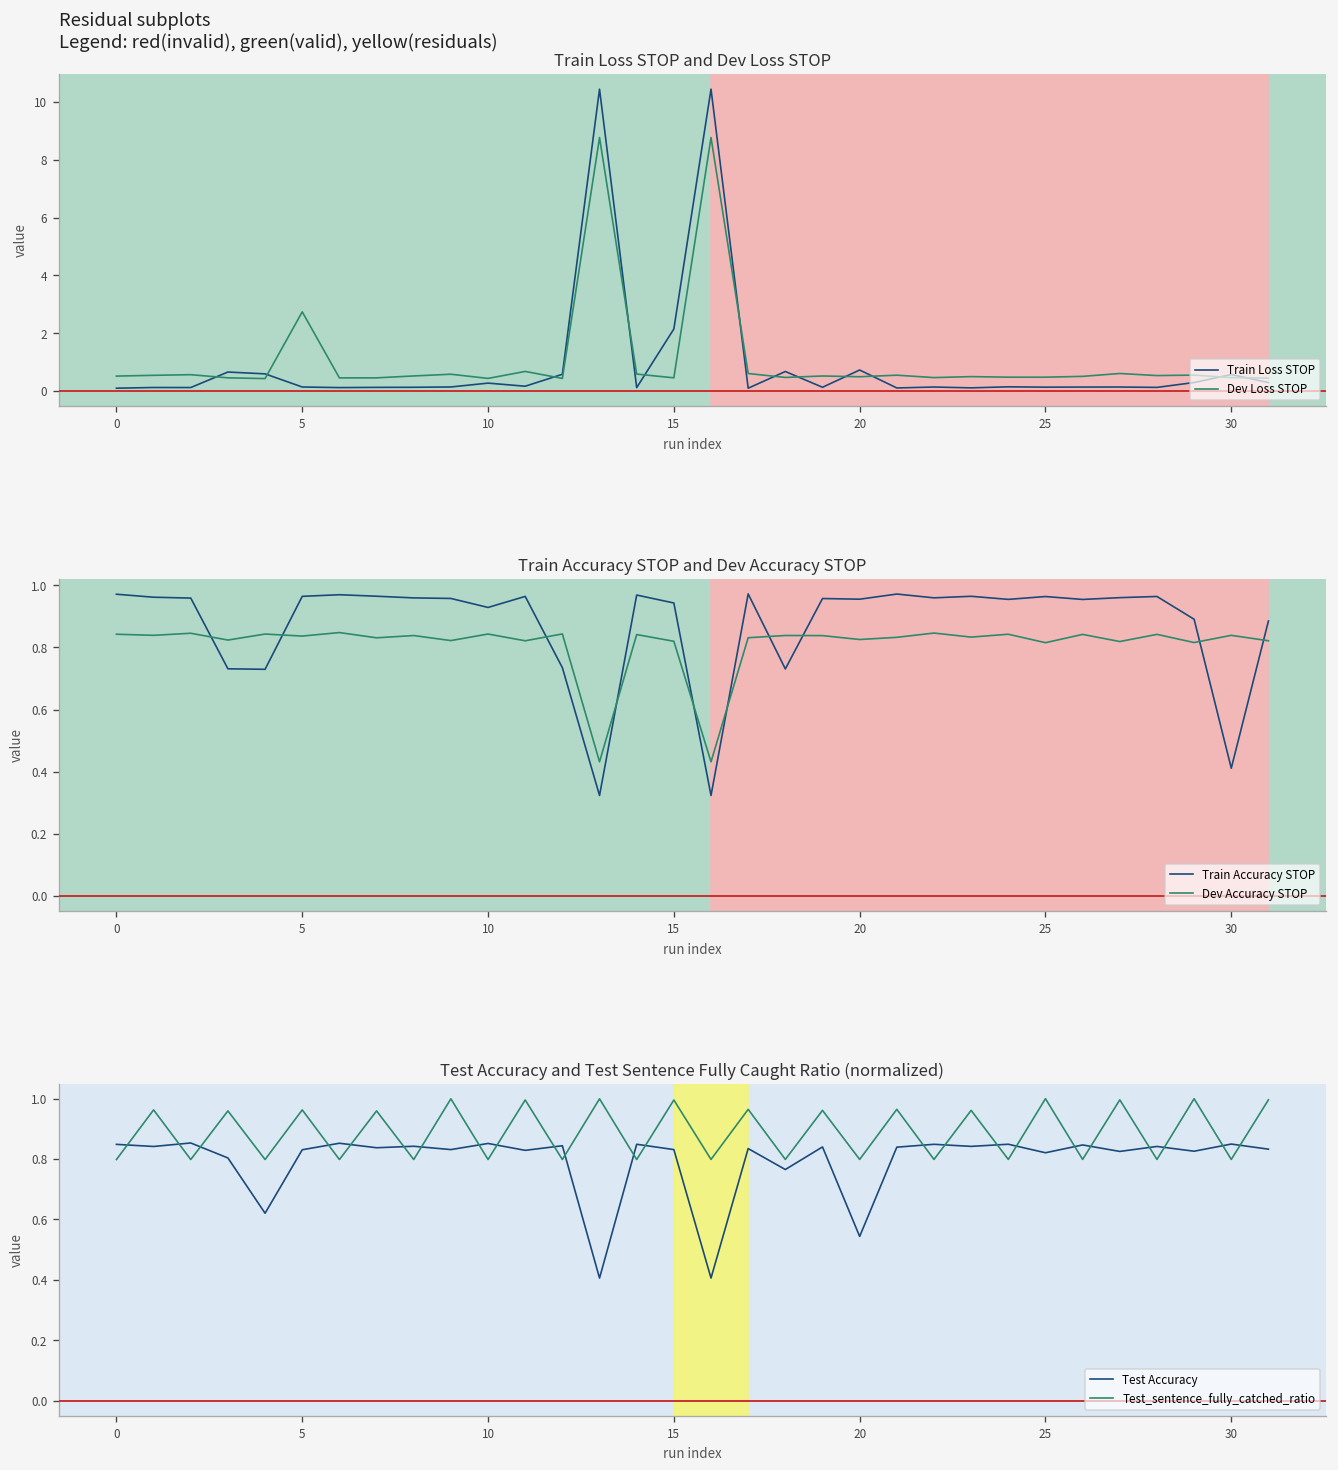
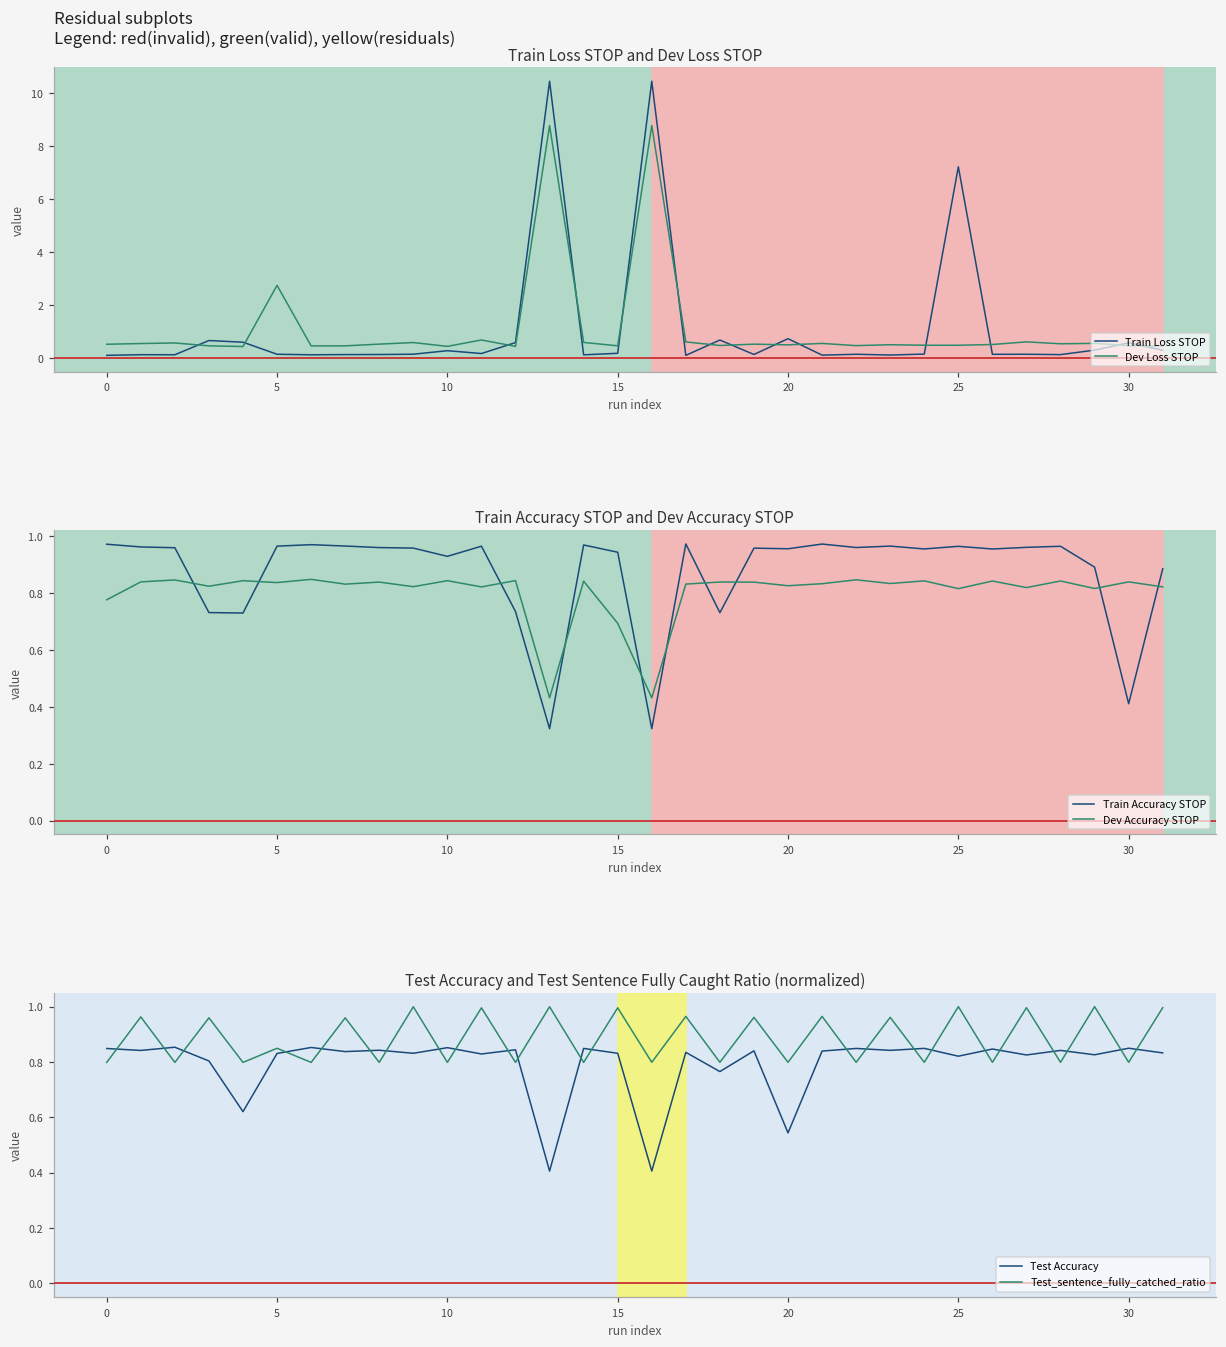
  {
    "Train Loss STOP and Dev Loss STOP": {
      "Train Loss STOP": {
        "0": 0.1,
        "5": 0.1,
        "10": 0.3,
-       "15": 2.1,
+       "15": 0.2,
        "20": 0.7,
-       "25": 0.1
+       "25": 7.2
      },
      "Dev Loss STOP": {
        "0": 0.5,
        "5": 2.7,
        "10": 0.4,
        "15": 0.5,
        "20": 0.5,
        "25": 0.5
      }
    },
    "Train Accuracy STOP and Dev Accuracy STOP": {
      "Train Accuracy STOP": {
        "0": 0.97,
        "5": 0.96,
        "10": 0.93,
        "15": 0.94,
        "20": 0.96,
        "25": 0.96,
        "30": 0.41
      },
      "Dev Accuracy STOP": {
-       "0": 0.84,
+       "0": 0.78,
        "5": 0.84,
        "10": 0.84,
-       "15": 0.82,
+       "15": 0.69,
        "20": 0.83,
        "25": 0.82,
        "30": 0.84
      }
    },
    "Test Accuracy and Test Sentence Fully Caught Ratio (normalized)": {
      "Test Accuracy": {
        "0": 0.85,
        "5": 0.83,
        "10": 0.85,
        "15": 0.83,
        "20": 0.54,
        "25": 0.82,
        "30": 0.85
      },
      "Test_sentence_fully_catched_ratio": {
        "0": 0.80,
-       "5": 0.96,
+       "5": 0.85,
        "10": 0.80,
        "15": 1.00,
        "20": 0.80,
        "25": 1.00,
        "30": 0.80
      }
    }
  }
